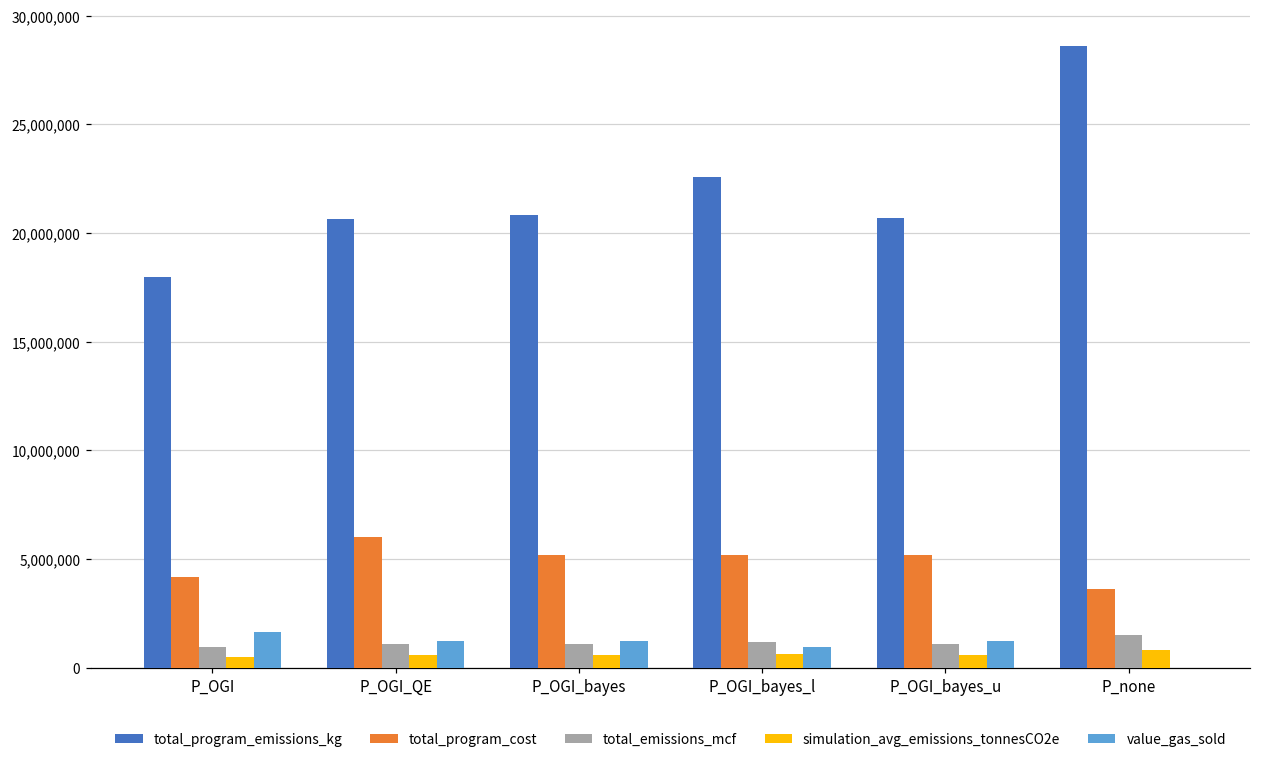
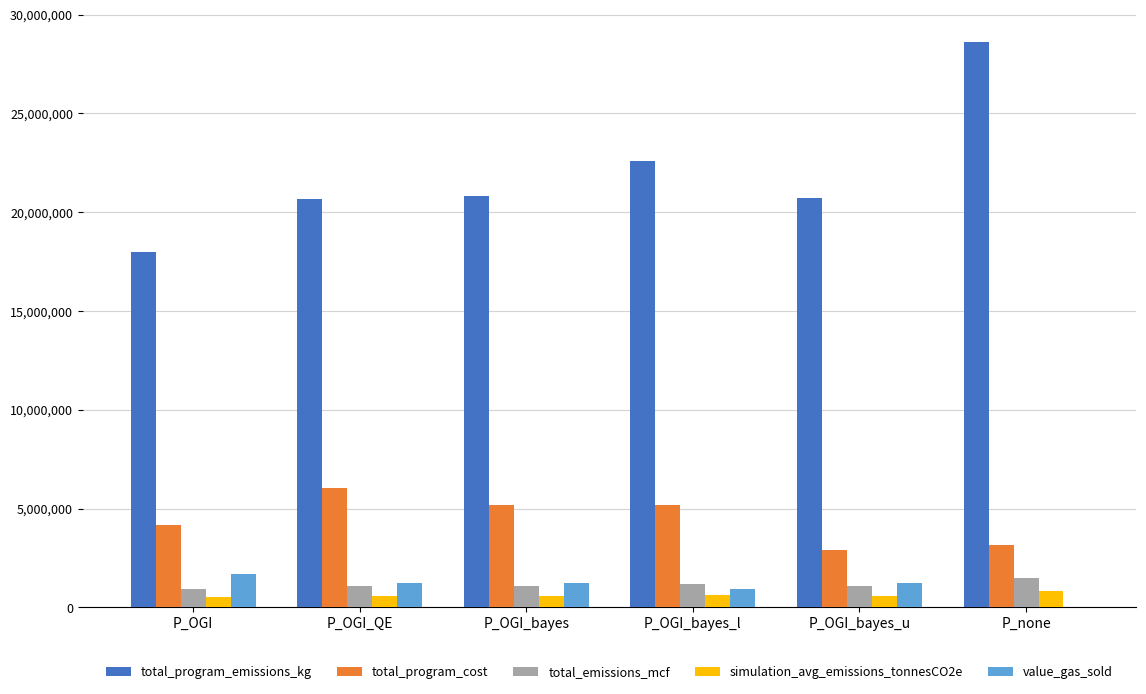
  {
    "total_program_cost": {
      "P_OGI": "4,200,000",
      "P_OGI_QE": "6,000,000",
      "P_OGI_bayes": "5,200,000",
      "P_OGI_bayes_l": "5,200,000",
-     "P_OGI_bayes_u": "5,200,000",
-     "P_none": "3,600,000"
+     "P_OGI_bayes_u": "2,900,000",
+     "P_none": "3,200,000"
    },
    "total_emissions_mcf": {
      "P_OGI": "900,000",
      "P_OGI_QE": "1,100,000",
      "P_OGI_bayes": "1,100,000",
      "P_OGI_bayes_l": "1,200,000",
      "P_OGI_bayes_u": "1,100,000",
      "P_none": "1,500,000"
    },
    "simulation_avg_emissions_tonnesCO2e": {
      "P_OGI": "500,000",
      "P_OGI_QE": "600,000",
      "P_OGI_bayes": "600,000",
      "P_OGI_bayes_l": "600,000",
      "P_OGI_bayes_u": "600,000",
      "P_none": "800,000"
    }
  }
